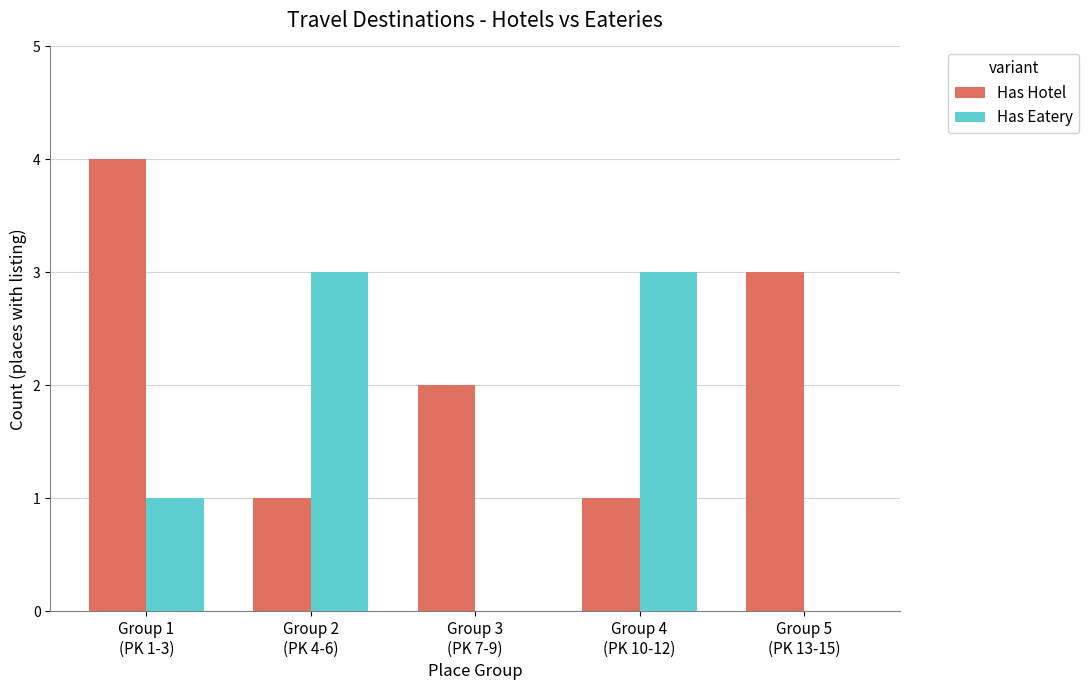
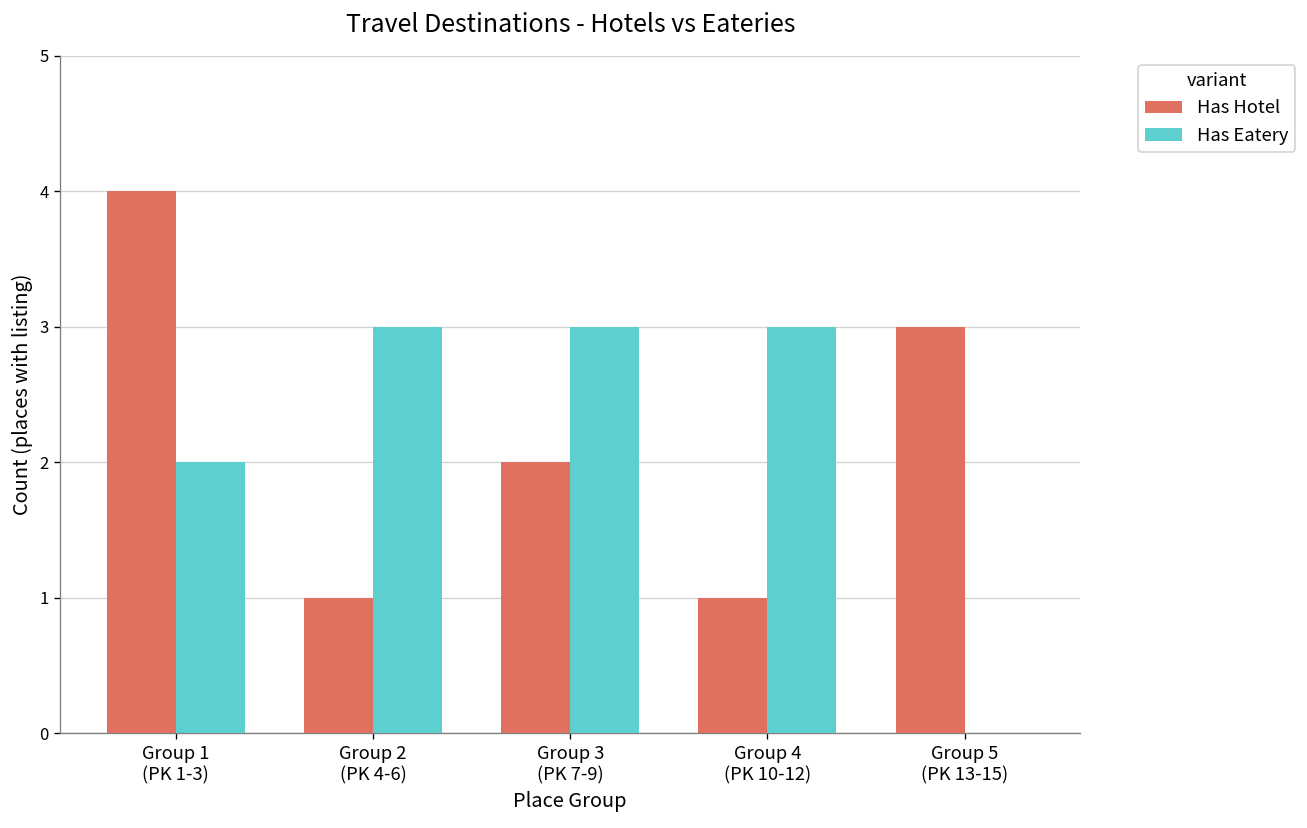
  {
    "Has Hotel": {
      "Group 1 (PK 1-3)": 4,
      "Group 2 (PK 4-6)": 1,
      "Group 3 (PK 7-9)": 2,
      "Group 4 (PK 10-12)": 1,
      "Group 5 (PK 13-15)": 3
    },
    "Has Eatery": {
-     "Group 1 (PK 1-3)": 1,
+     "Group 1 (PK 1-3)": 2,
      "Group 2 (PK 4-6)": 3,
-     "Group 3 (PK 7-9)": 0,
+     "Group 3 (PK 7-9)": 3,
      "Group 4 (PK 10-12)": 3,
      "Group 5 (PK 13-15)": 0
    }
  }
